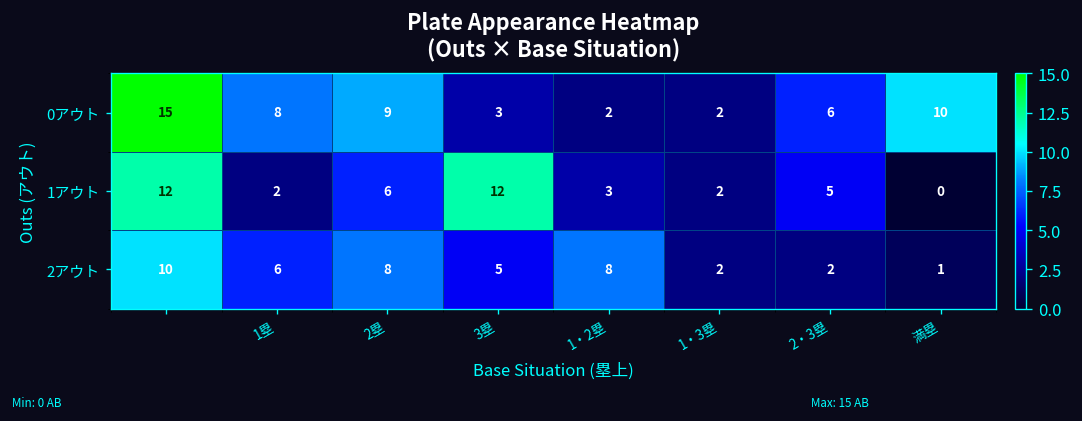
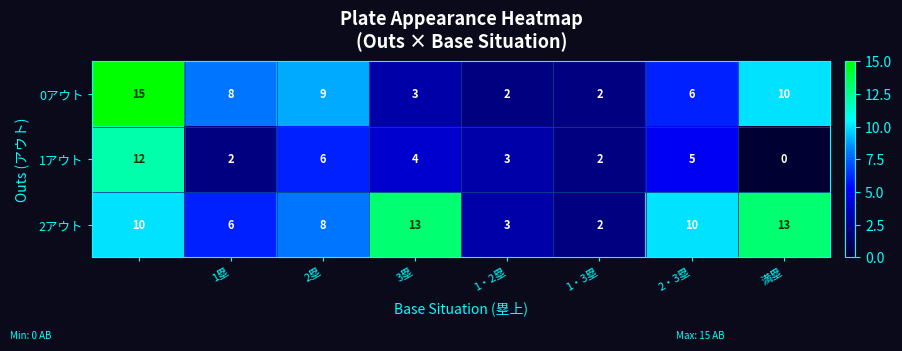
  {
    "0アウト": {
      "1塁": 8,
      "2塁": 9,
      "3塁": 3,
      "1・2塁": 2,
      "1・3塁": 2,
      "2・3塁": 6,
      "満塁": 10
    },
    "1アウト": {
      "1塁": 2,
      "2塁": 6,
-     "3塁": 12,
+     "3塁": 4,
      "1・2塁": 3,
      "1・3塁": 2,
      "2・3塁": 5,
      "満塁": 0
    },
    "2アウト": {
      "1塁": 6,
      "2塁": 8,
-     "3塁": 5,
-     "1・2塁": 8,
+     "3塁": 13,
+     "1・2塁": 3,
      "1・3塁": 2,
-     "2・3塁": 2,
-     "満塁": 1
+     "2・3塁": 10,
+     "満塁": 13
    }
  }
